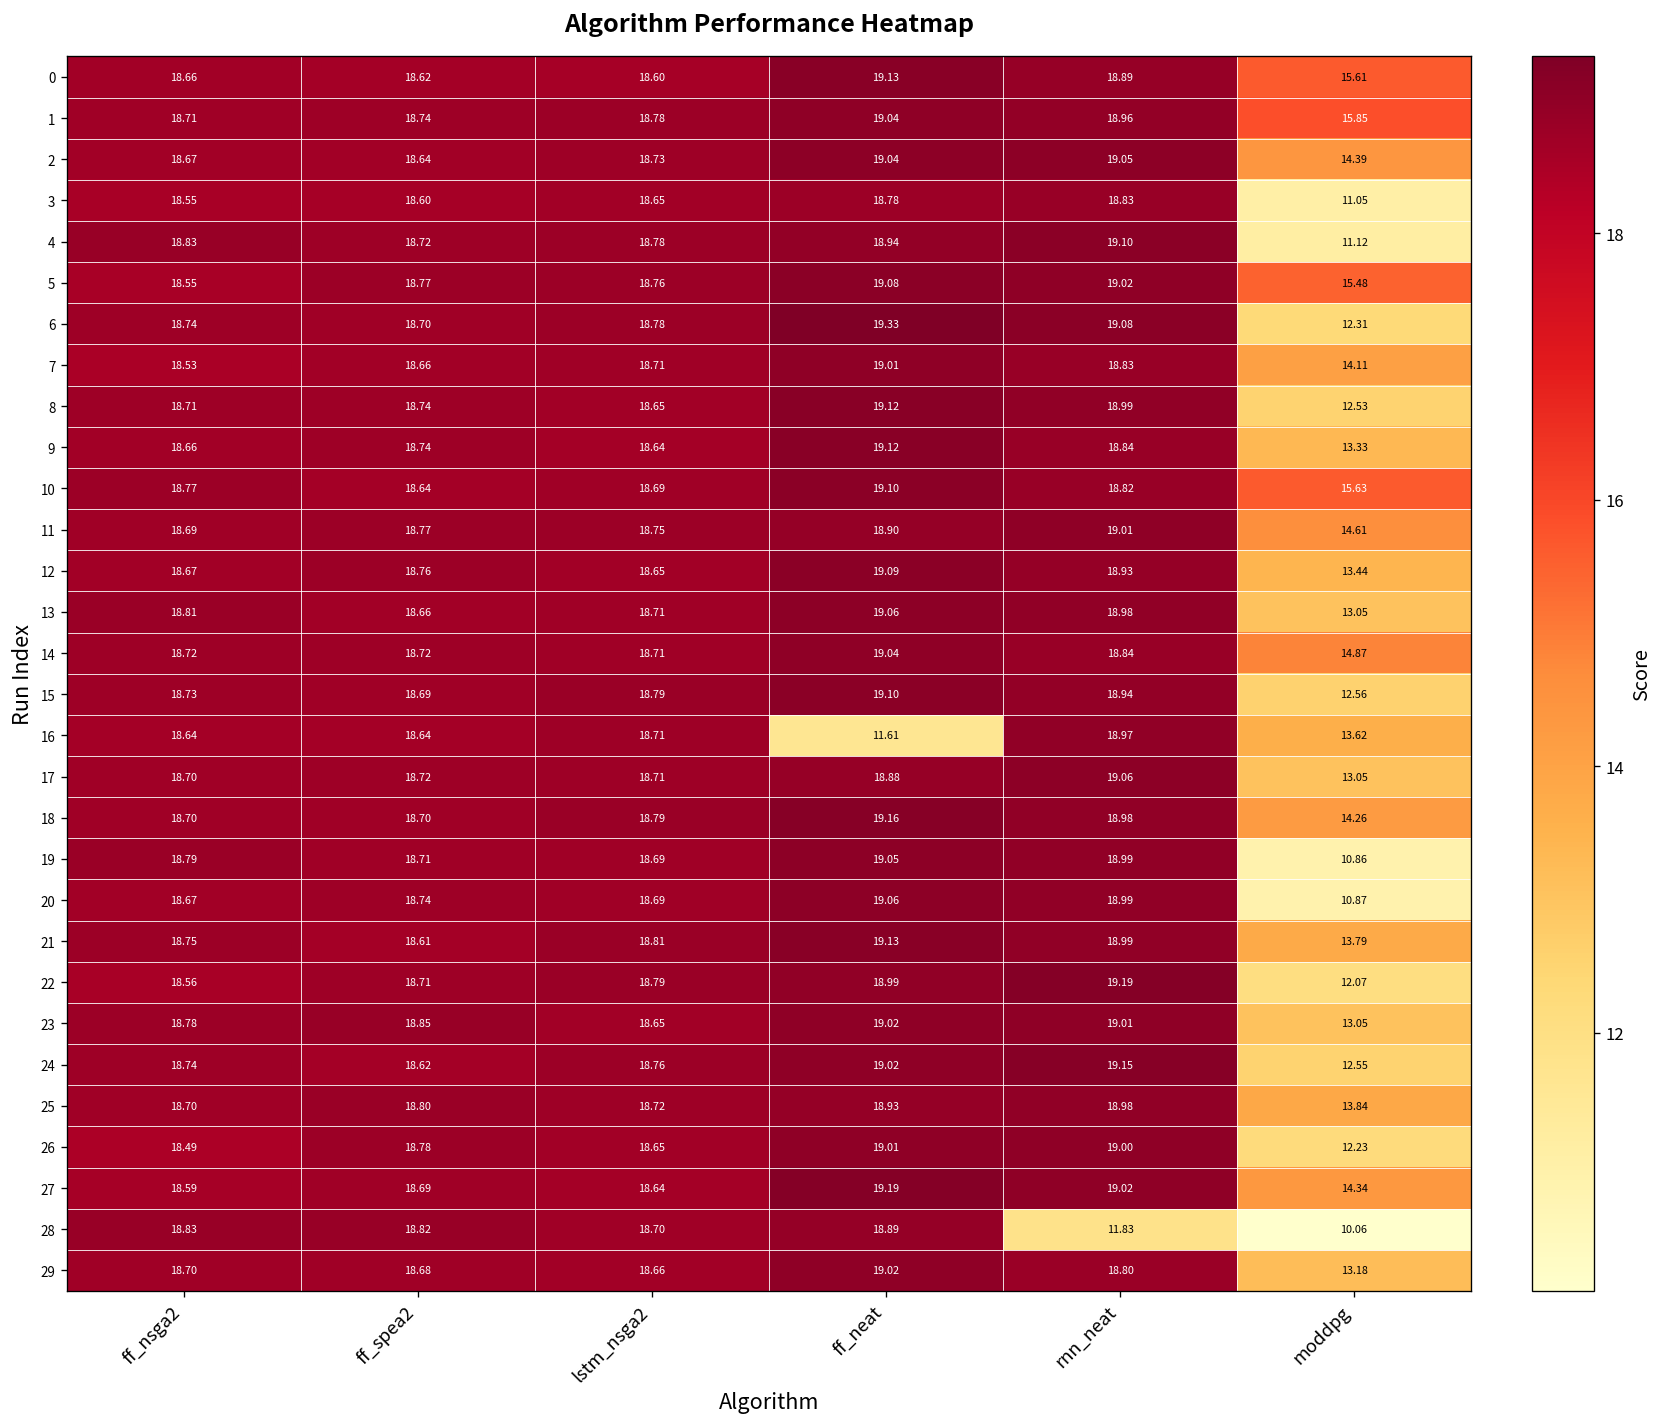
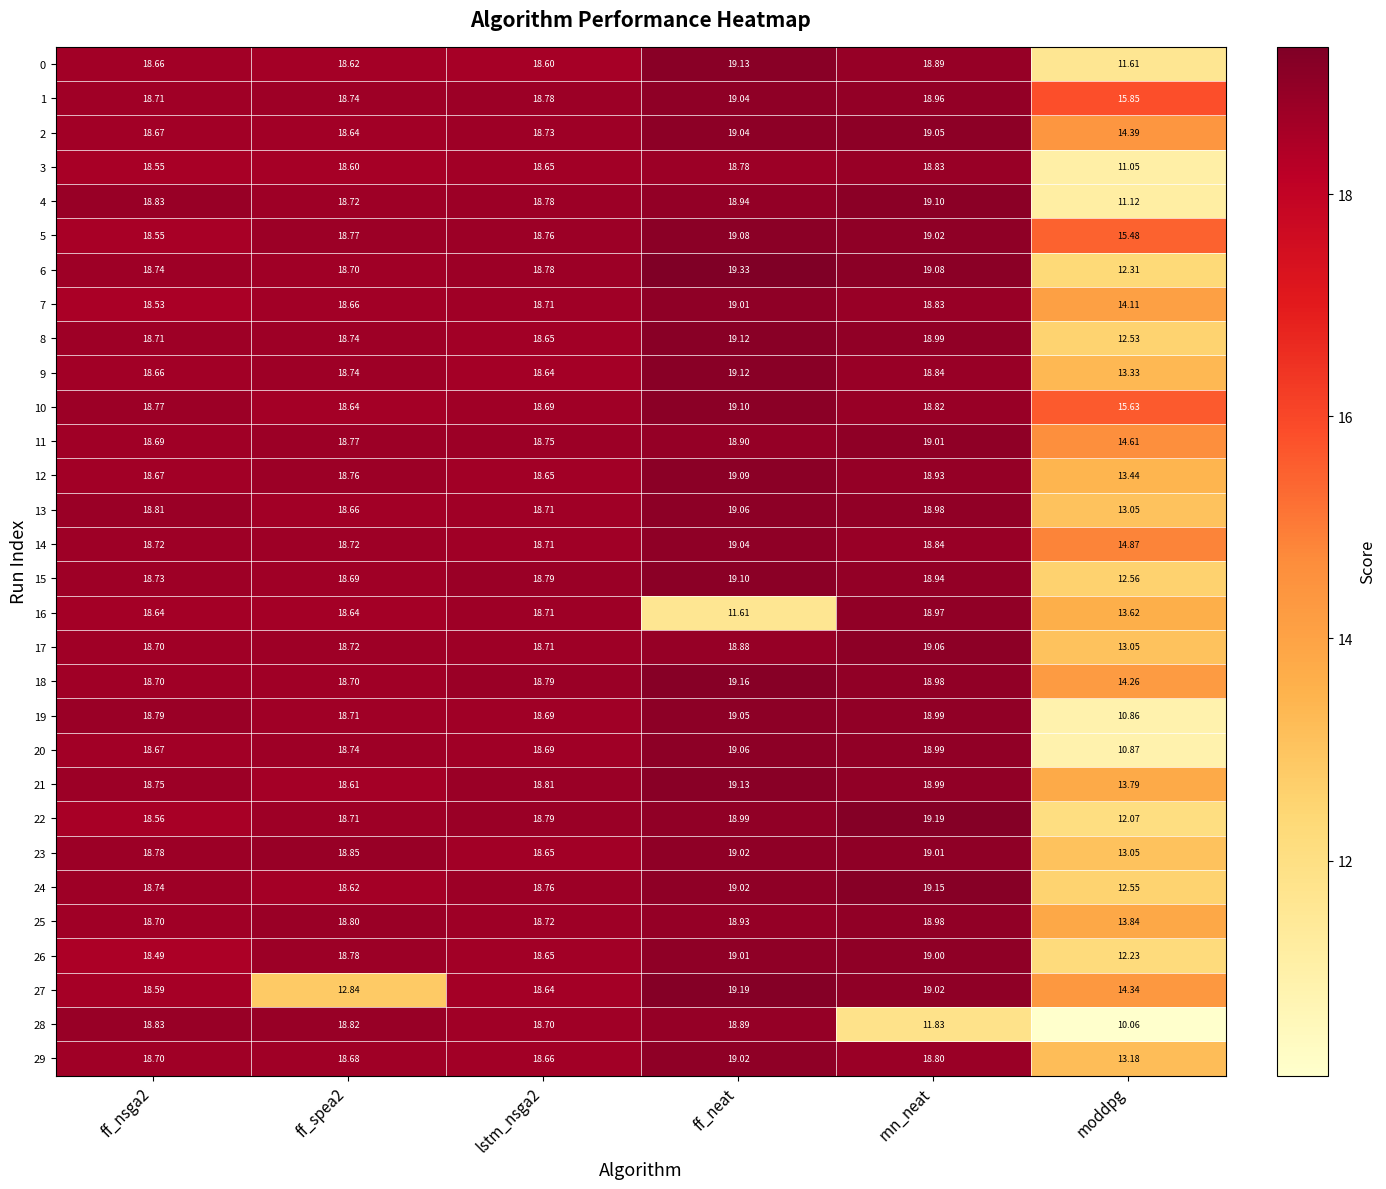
  {
    "0": {
      "ff_nsga2": 18.66,
      "ff_spea2": 18.62,
      "lstm_nsga2": 18.60,
      "ff_neat": 19.13,
      "rnn_neat": 18.89,
-     "moddpg": 15.61
+     "moddpg": 11.61
    },
    "1": {
      "ff_nsga2": 18.71,
      "ff_spea2": 18.74,
      "lstm_nsga2": 18.78,
      "ff_neat": 19.04,
      "rnn_neat": 18.96,
      "moddpg": 15.85
    },
    "2": {
      "ff_nsga2": 18.67,
      "ff_spea2": 18.64,
      "lstm_nsga2": 18.73,
      "ff_neat": 19.04,
      "rnn_neat": 19.05,
      "moddpg": 14.39
    },
    "3": {
      "ff_nsga2": 18.55,
      "ff_spea2": 18.60,
      "lstm_nsga2": 18.65,
      "ff_neat": 18.78,
      "rnn_neat": 18.83,
      "moddpg": 11.05
    },
    "4": {
      "ff_nsga2": 18.83,
      "ff_spea2": 18.72,
      "lstm_nsga2": 18.78,
      "ff_neat": 18.94,
      "rnn_neat": 19.10,
      "moddpg": 11.12
    },
    "5": {
      "ff_nsga2": 18.55,
      "ff_spea2": 18.77,
      "lstm_nsga2": 18.76,
      "ff_neat": 19.08,
      "rnn_neat": 19.02,
      "moddpg": 15.48
    },
    "6": {
      "ff_nsga2": 18.74,
      "ff_spea2": 18.70,
      "lstm_nsga2": 18.78,
      "ff_neat": 19.33,
      "rnn_neat": 19.08,
      "moddpg": 12.31
    },
    "7": {
      "ff_nsga2": 18.53,
      "ff_spea2": 18.66,
      "lstm_nsga2": 18.71,
      "ff_neat": 19.01,
      "rnn_neat": 18.83,
      "moddpg": 14.11
    },
    "8": {
      "ff_nsga2": 18.71,
      "ff_spea2": 18.74,
      "lstm_nsga2": 18.65,
      "ff_neat": 19.12,
      "rnn_neat": 18.99,
      "moddpg": 12.53
    },
    "9": {
      "ff_nsga2": 18.66,
      "ff_spea2": 18.74,
      "lstm_nsga2": 18.64,
      "ff_neat": 19.12,
      "rnn_neat": 18.84,
      "moddpg": 13.33
    },
    "10": {
      "ff_nsga2": 18.77,
      "ff_spea2": 18.64,
      "lstm_nsga2": 18.69,
      "ff_neat": 19.10,
      "rnn_neat": 18.82,
      "moddpg": 15.63
    },
    "11": {
      "ff_nsga2": 18.69,
      "ff_spea2": 18.77,
      "lstm_nsga2": 18.75,
      "ff_neat": 18.90,
      "rnn_neat": 19.01,
      "moddpg": 14.61
    },
    "12": {
      "ff_nsga2": 18.67,
      "ff_spea2": 18.76,
      "lstm_nsga2": 18.65,
      "ff_neat": 19.09,
      "rnn_neat": 18.93,
      "moddpg": 13.44
    },
    "13": {
      "ff_nsga2": 18.81,
      "ff_spea2": 18.66,
      "lstm_nsga2": 18.71,
      "ff_neat": 19.06,
      "rnn_neat": 18.98,
      "moddpg": 13.05
    },
    "14": {
      "ff_nsga2": 18.72,
      "ff_spea2": 18.72,
      "lstm_nsga2": 18.71,
      "ff_neat": 19.04,
      "rnn_neat": 18.84,
      "moddpg": 14.87
    },
    "15": {
      "ff_nsga2": 18.73,
      "ff_spea2": 18.69,
      "lstm_nsga2": 18.79,
      "ff_neat": 19.10,
      "rnn_neat": 18.94,
      "moddpg": 12.56
    },
    "16": {
      "ff_nsga2": 18.64,
      "ff_spea2": 18.64,
      "lstm_nsga2": 18.71,
      "ff_neat": 11.61,
      "rnn_neat": 18.97,
      "moddpg": 13.62
    },
    "17": {
      "ff_nsga2": 18.70,
      "ff_spea2": 18.72,
      "lstm_nsga2": 18.71,
      "ff_neat": 18.88,
      "rnn_neat": 19.06,
      "moddpg": 13.05
    },
    "18": {
      "ff_nsga2": 18.70,
      "ff_spea2": 18.70,
      "lstm_nsga2": 18.79,
      "ff_neat": 19.16,
      "rnn_neat": 18.98,
      "moddpg": 14.26
    },
    "19": {
      "ff_nsga2": 18.79,
      "ff_spea2": 18.71,
      "lstm_nsga2": 18.69,
      "ff_neat": 19.05,
      "rnn_neat": 18.99,
      "moddpg": 10.86
    },
    "20": {
      "ff_nsga2": 18.67,
      "ff_spea2": 18.74,
      "lstm_nsga2": 18.69,
      "ff_neat": 19.06,
      "rnn_neat": 18.99,
      "moddpg": 10.87
    },
    "21": {
      "ff_nsga2": 18.75,
      "ff_spea2": 18.61,
      "lstm_nsga2": 18.81,
      "ff_neat": 19.13,
      "rnn_neat": 18.99,
      "moddpg": 13.79
    },
    "22": {
      "ff_nsga2": 18.56,
      "ff_spea2": 18.71,
      "lstm_nsga2": 18.79,
      "ff_neat": 18.99,
      "rnn_neat": 19.19,
      "moddpg": 12.07
    },
    "23": {
      "ff_nsga2": 18.78,
      "ff_spea2": 18.85,
      "lstm_nsga2": 18.65,
      "ff_neat": 19.02,
      "rnn_neat": 19.01,
      "moddpg": 13.05
    },
    "24": {
      "ff_nsga2": 18.74,
      "ff_spea2": 18.62,
      "lstm_nsga2": 18.76,
      "ff_neat": 19.02,
      "rnn_neat": 19.15,
      "moddpg": 12.55
    },
    "25": {
      "ff_nsga2": 18.70,
      "ff_spea2": 18.80,
      "lstm_nsga2": 18.72,
      "ff_neat": 18.93,
      "rnn_neat": 18.98,
      "moddpg": 13.84
    },
    "26": {
      "ff_nsga2": 18.49,
      "ff_spea2": 18.78,
      "lstm_nsga2": 18.65,
      "ff_neat": 19.01,
      "rnn_neat": 19.00,
      "moddpg": 12.23
    },
    "27": {
      "ff_nsga2": 18.59,
-     "ff_spea2": 18.69,
+     "ff_spea2": 12.84,
      "lstm_nsga2": 18.64,
      "ff_neat": 19.19,
      "rnn_neat": 19.02,
      "moddpg": 14.34
    },
    "28": {
      "ff_nsga2": 18.83,
      "ff_spea2": 18.82,
      "lstm_nsga2": 18.70,
      "ff_neat": 18.89,
      "rnn_neat": 11.83,
      "moddpg": 10.06
    },
    "29": {
      "ff_nsga2": 18.70,
      "ff_spea2": 18.68,
      "lstm_nsga2": 18.66,
      "ff_neat": 19.02,
      "rnn_neat": 18.80,
      "moddpg": 13.18
    }
  }
